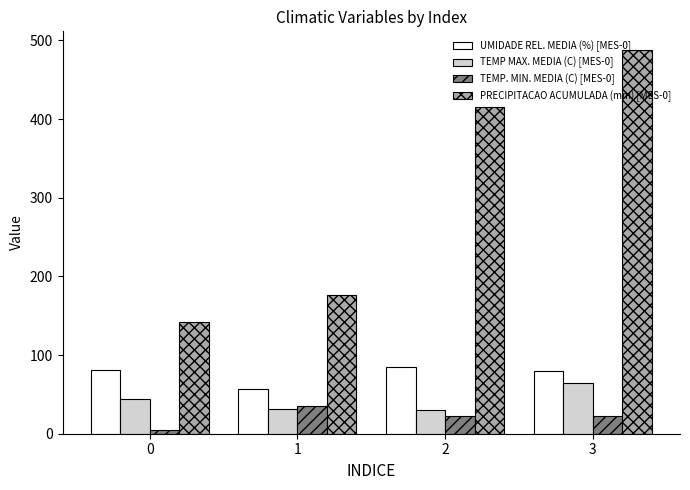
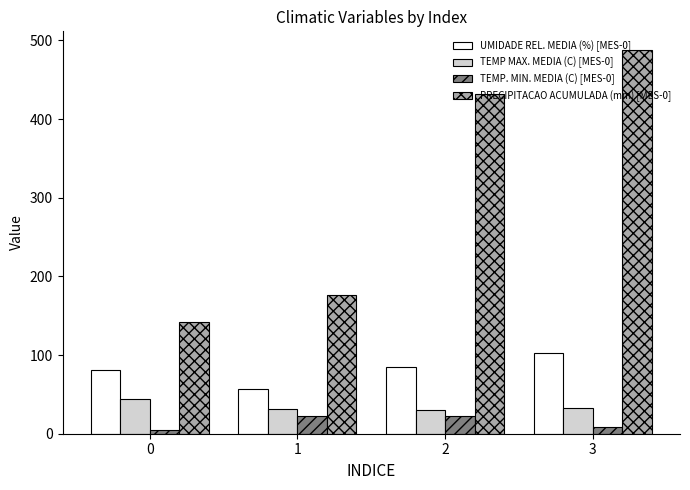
  {
    "UMIDADE REL. MEDIA (%) [MES-0]": {
      "0": 80,
      "1": 60,
      "2": 80,
-     "3": 80
+     "3": 100
    },
    "TEMP MAX. MEDIA (C) [MES-0]": {
      "0": 40,
      "1": 30,
      "2": 30,
-     "3": 60
+     "3": 30
    },
    "TEMP. MIN. MEDIA (C) [MES-0]": {
      "0": 10,
-     "1": 30,
+     "1": 20,
      "2": 20,
-     "3": 20
+     "3": 10
    },
    "PRECIPITACAO ACUMULADA (mm) [MES-0]": {
      "0": 140,
      "1": 180,
-     "2": 420,
+     "2": 430,
      "3": 490
    }
  }
